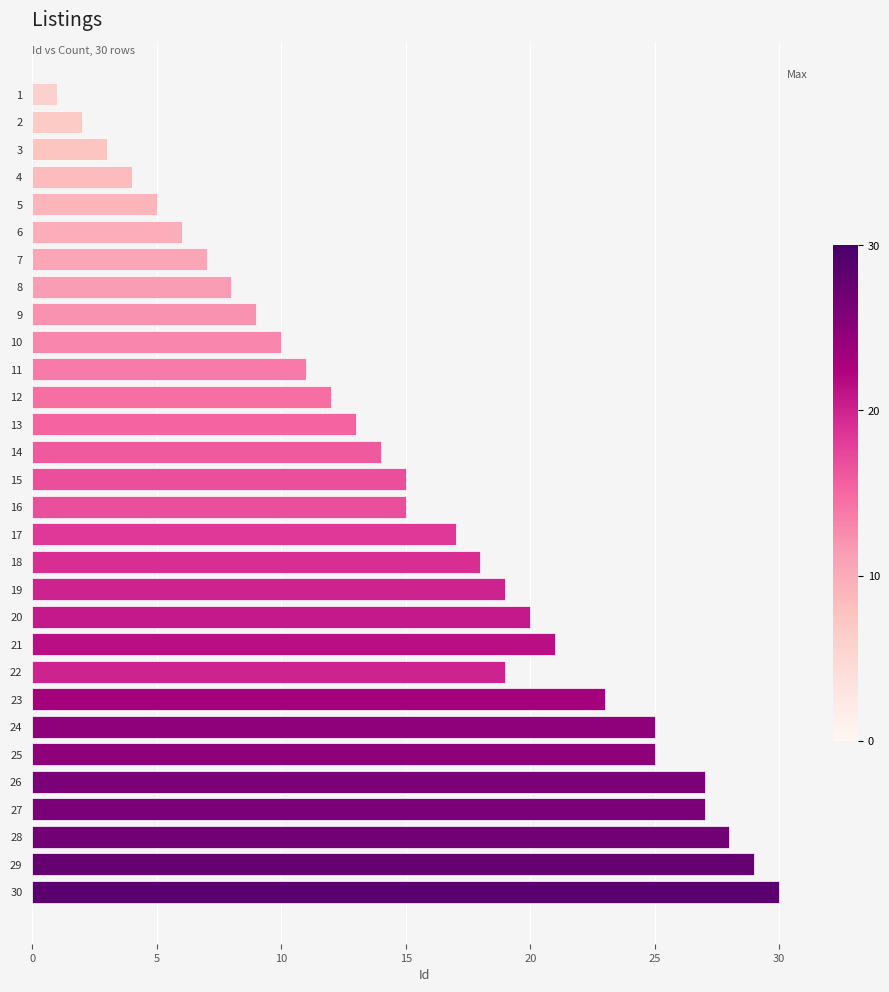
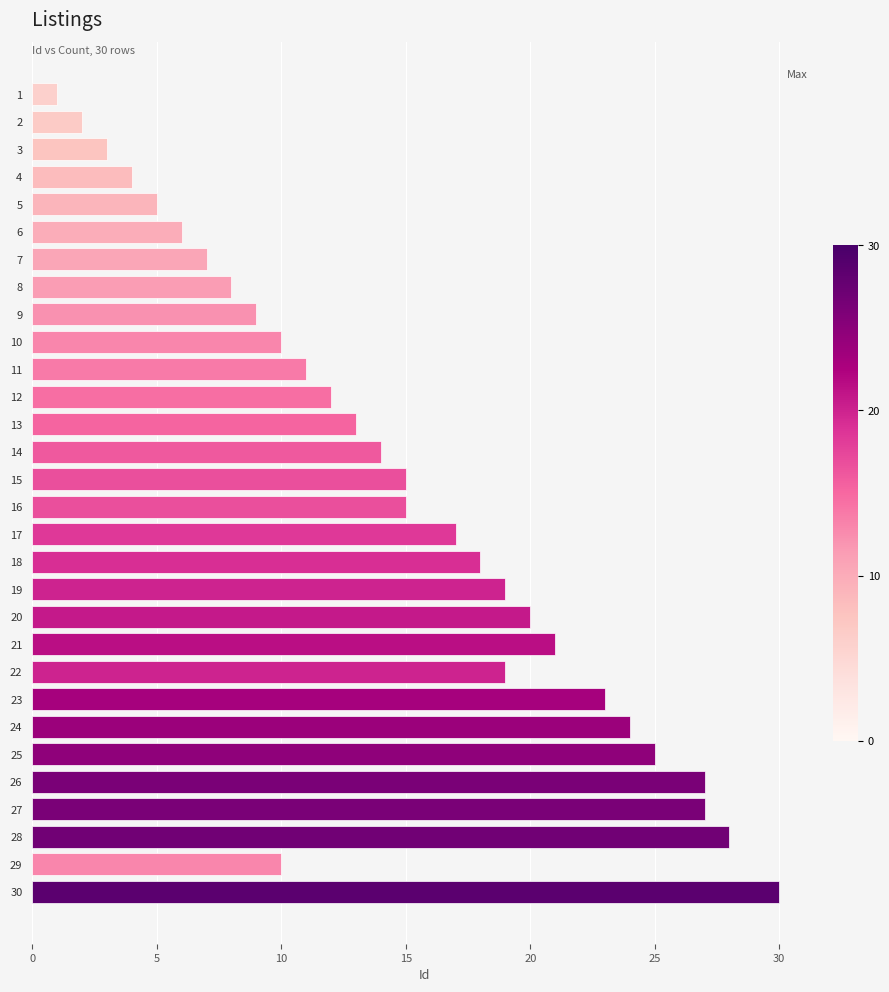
  {
    "1": 1,
    "2": 2,
    "3": 3,
    "4": 4,
    "5": 5,
    "6": 6,
    "7": 7,
    "8": 8,
    "9": 9,
    "10": 10,
    "11": 11,
    "12": 12,
    "13": 13,
    "14": 14,
    "15": 15,
    "16": 15,
    "17": 17,
    "18": 18,
    "19": 19,
    "20": 20,
    "21": 21,
    "22": 19,
    "23": 23,
-   "24": 25,
+   "24": 24,
    "25": 25,
    "26": 27,
    "27": 27,
    "28": 28,
-   "29": 29,
+   "29": 10,
    "30": 30
  }
